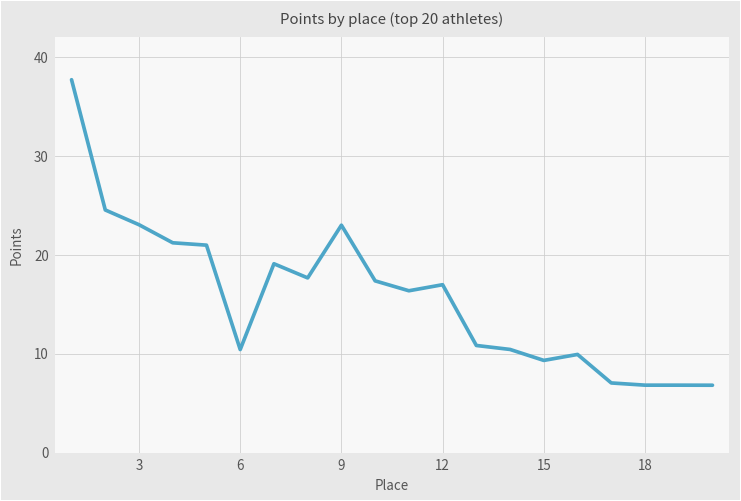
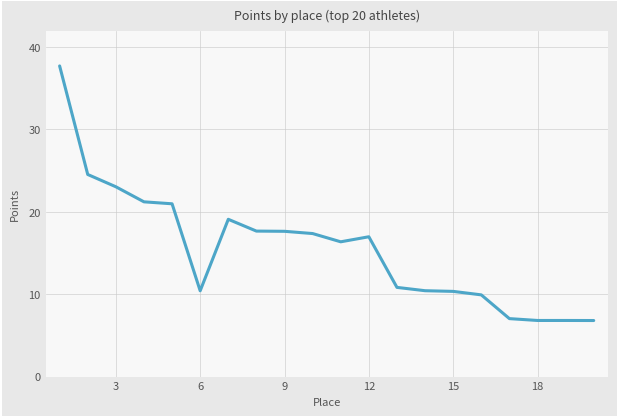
  {
    "3": 23,
    "6": 10,
-   "9": 23,
+   "9": 18,
    "12": 17,
-   "15": 9,
+   "15": 10,
    "18": 7
  }
